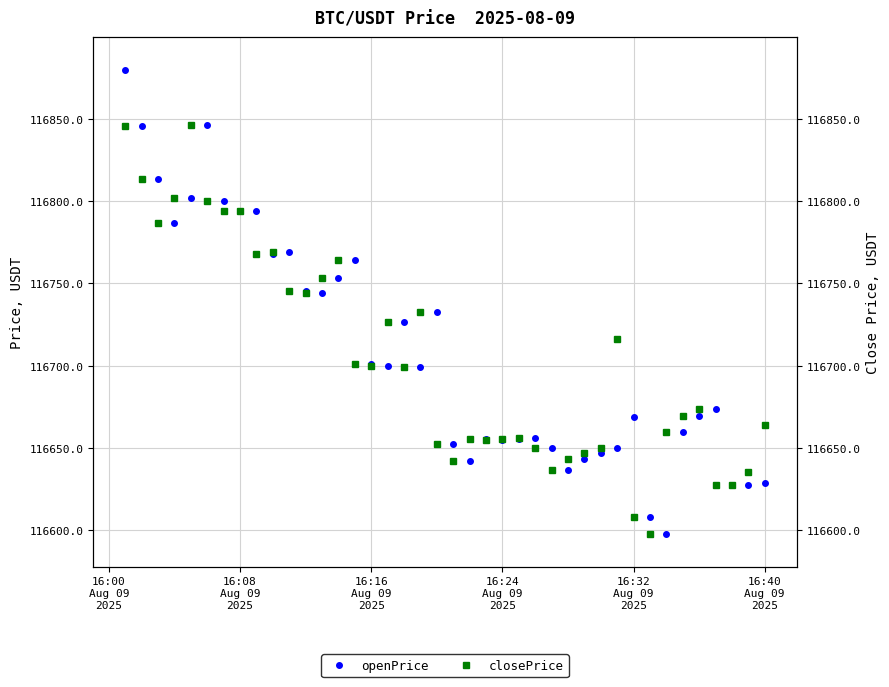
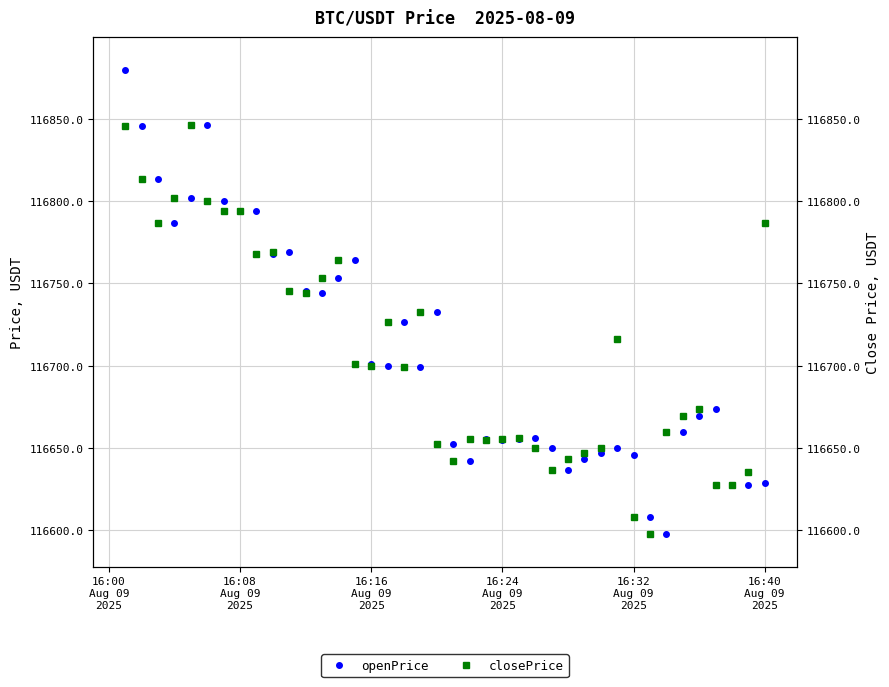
  {
    "openPrice": {
      "16:16 Aug 09 2025": 116701,
-     "16:32 Aug 09 2025": 116669,
+     "16:32 Aug 09 2025": 116646,
      "16:40 Aug 09 2025": 116629
    },
    "closePrice": {
      "16:16 Aug 09 2025": 116700,
      "16:32 Aug 09 2025": 116608,
-     "16:40 Aug 09 2025": 116664
+     "16:40 Aug 09 2025": 116787
    }
  }
